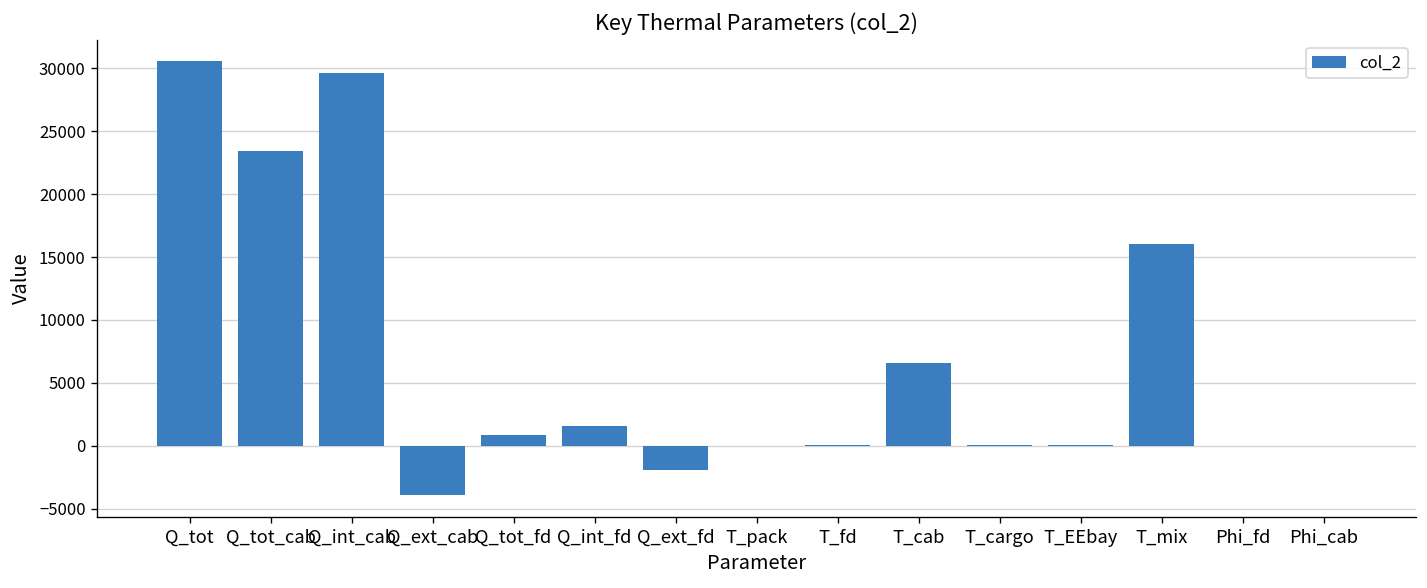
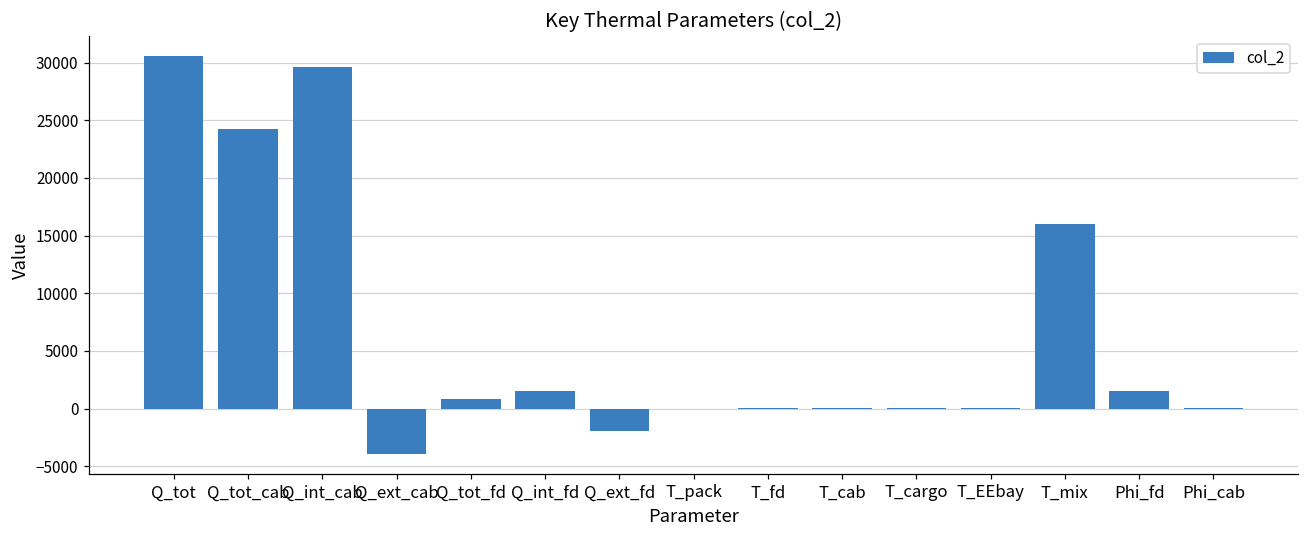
  {
    "Q_tot": 30600,
-   "Q_tot_cab": 23400,
+   "Q_tot_cab": 24200,
    "Q_int_cab": 29600,
    "Q_ext_cab": -3900,
    "Q_tot_fd": 900,
    "Q_int_fd": 1600,
    "Q_ext_fd": -2000,
-   "T_cab": 6600,
+   "T_cab": 0,
    "T_mix": 16100,
-   "Phi_fd": 0
+   "Phi_fd": 1600
  }
